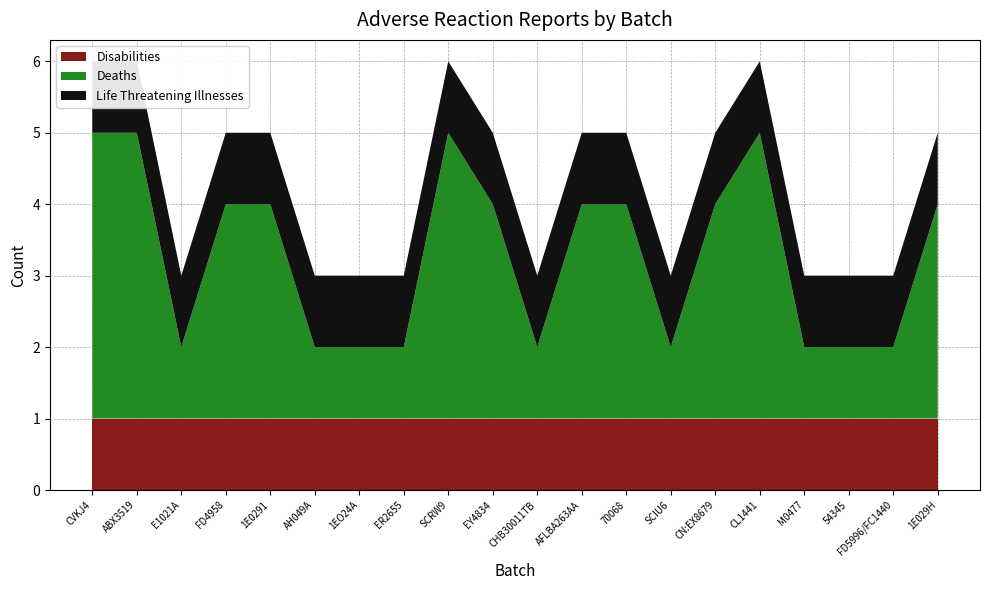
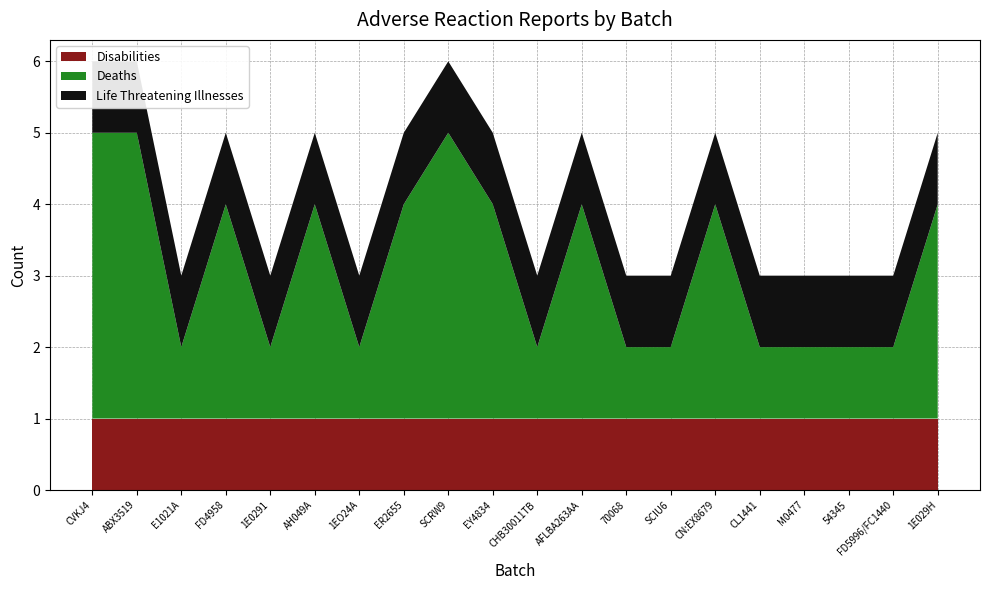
  {
    "Deaths": {
-     "1E0291": 3,
-     "AH049A": 1,
-     "ER2655": 1,
-     "70068": 3,
-     "CL1441": 4
+     "1E0291": 1,
+     "AH049A": 3,
+     "ER2655": 3,
+     "70068": 1,
+     "CL1441": 1
    },
    "Life Threatening Illnesses": {
      "E1021A": 1,
      "FD4958": 1,
      "1E0291": 1,
      "AH049A": 1,
      "1EO24A": 1,
      "ER2655": 1,
      "SCRW9": 1,
      "EY4834": 1,
      "CHB30011TB": 1,
      "AFLBA263AA": 1,
      "70068": 1,
      "SCIU6": 1,
      "CN:EX8679": 1,
      "CL1441": 1,
      "M0477": 1,
      "54345": 1,
      "FD5996/FC1440": 1,
      "1E029H": 1
    }
  }
